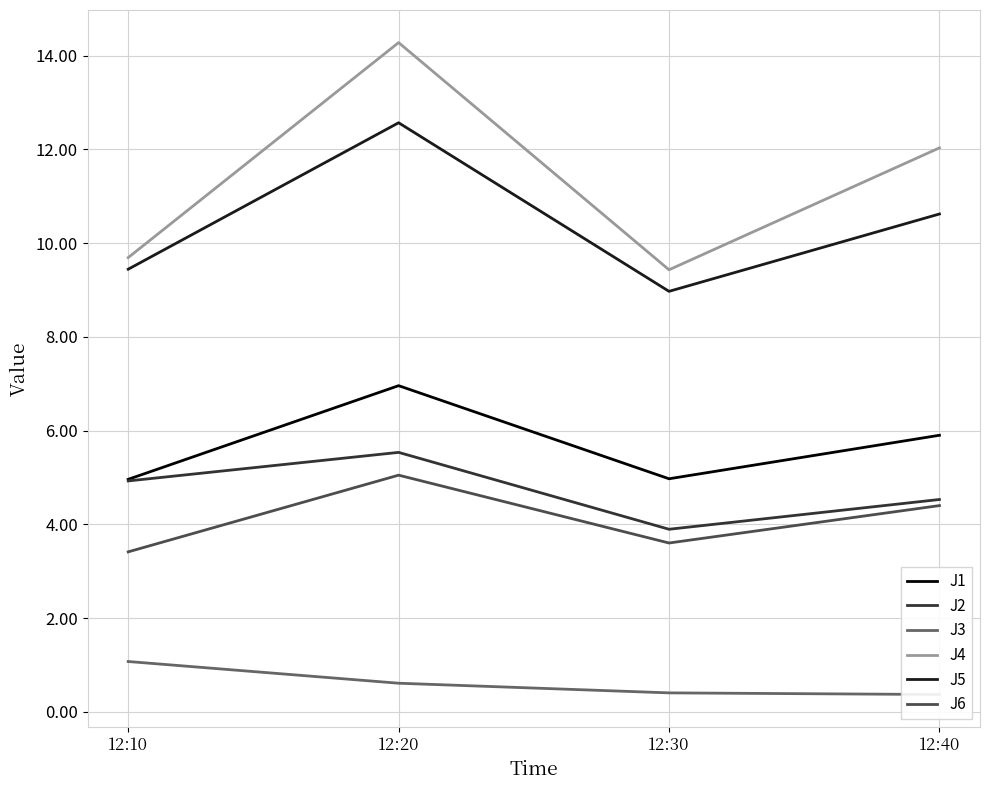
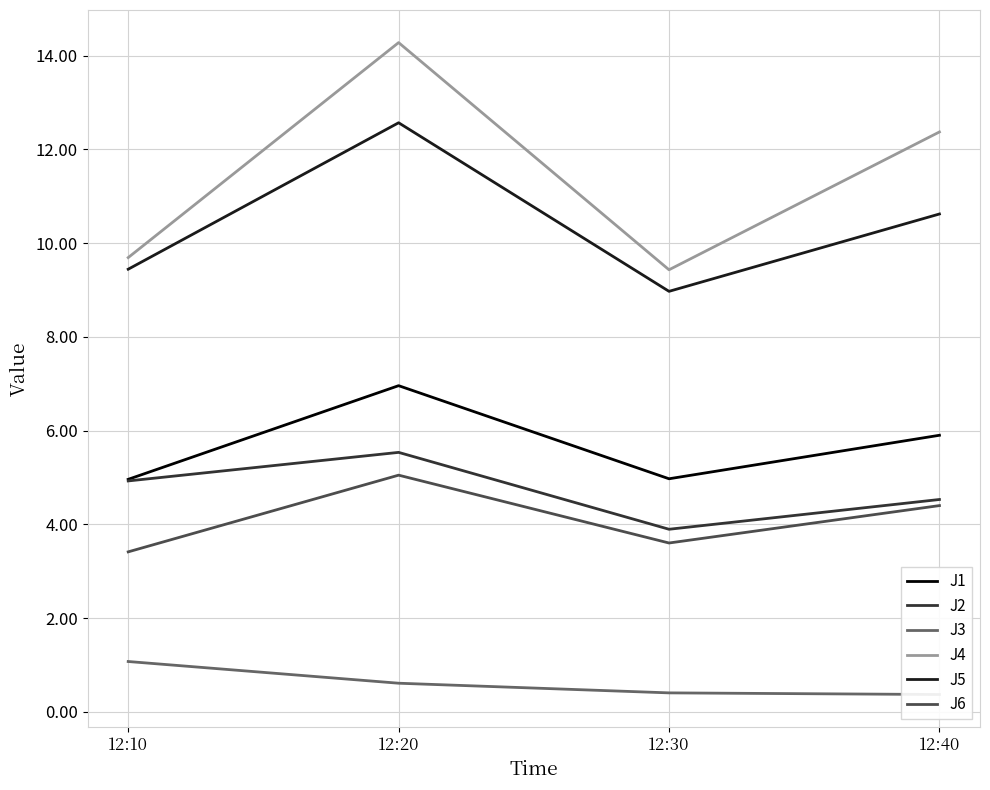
  {
    "J4": {
      "12:10": 9.7,
      "12:20": 14.3,
      "12:30": 9.4,
-     "12:40": 12.0
+     "12:40": 12.4
    }
  }
